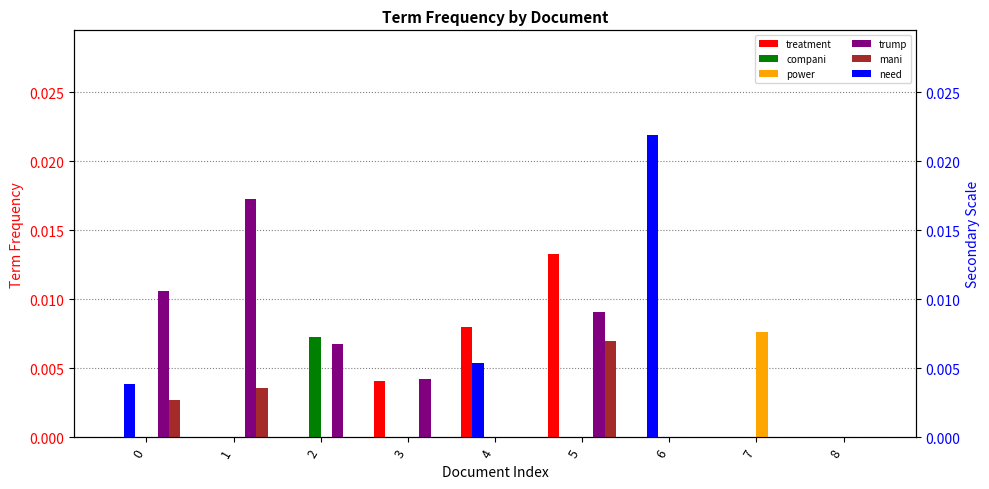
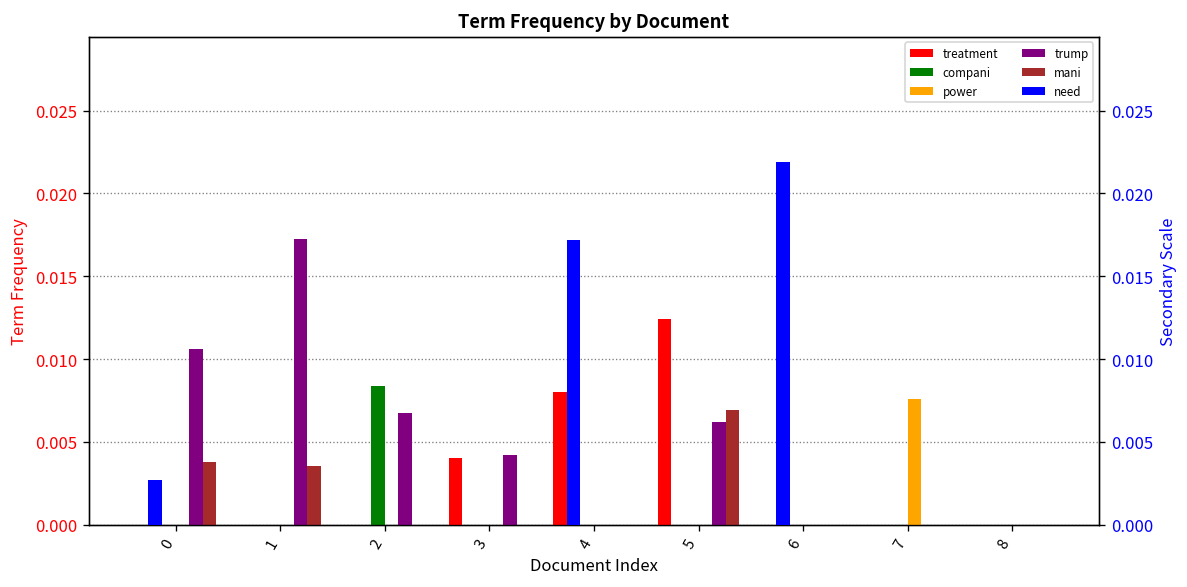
  {
    "treatment": {
      "0": 0.0000,
      "1": 0.0000,
      "2": 0.0000,
      "3": 0.0040,
      "4": 0.0080,
-     "5": 0.0133,
+     "5": 0.0124,
      "6": 0.0000,
      "7": 0.0000,
      "8": 0.0000
    },
    "compani": {
      "0": 0.0000,
      "1": 0.0000,
-     "2": 0.0073,
+     "2": 0.0084,
      "3": 0.0000,
      "4": 0.0000,
      "5": 0.0000,
      "6": 0.0000,
      "7": 0.0000,
      "8": 0.0000
    },
    "power": {
      "0": 0.0000,
      "1": 0.0000,
      "2": 0.0000,
      "3": 0.0000,
      "4": 0.0000,
      "5": 0.0000,
      "6": 0.0000,
      "7": 0.0076,
      "8": 0.0000
    },
    "trump": {
      "0": 0.0106,
      "1": 0.0172,
      "2": 0.0067,
      "3": 0.0042,
      "4": 0.0000,
-     "5": 0.0091,
+     "5": 0.0062,
      "6": 0.0000,
      "7": 0.0000,
      "8": 0.0000
    },
    "mani": {
-     "0": 0.0027,
+     "0": 0.0038,
      "1": 0.0036,
      "2": 0.0000,
      "3": 0.0000,
      "4": 0.0000,
      "5": 0.0069,
      "6": 0.0000,
      "7": 0.0000,
      "8": 0.0000
    },
    "need": {
-     "0": 0.0038,
+     "0": 0.0027,
      "1": 0.0000,
      "2": 0.0000,
      "3": 0.0000,
-     "4": 0.0053,
+     "4": 0.0172,
      "5": 0.0000,
      "6": 0.0219,
      "7": 0.0000,
      "8": 0.0000
    }
  }
